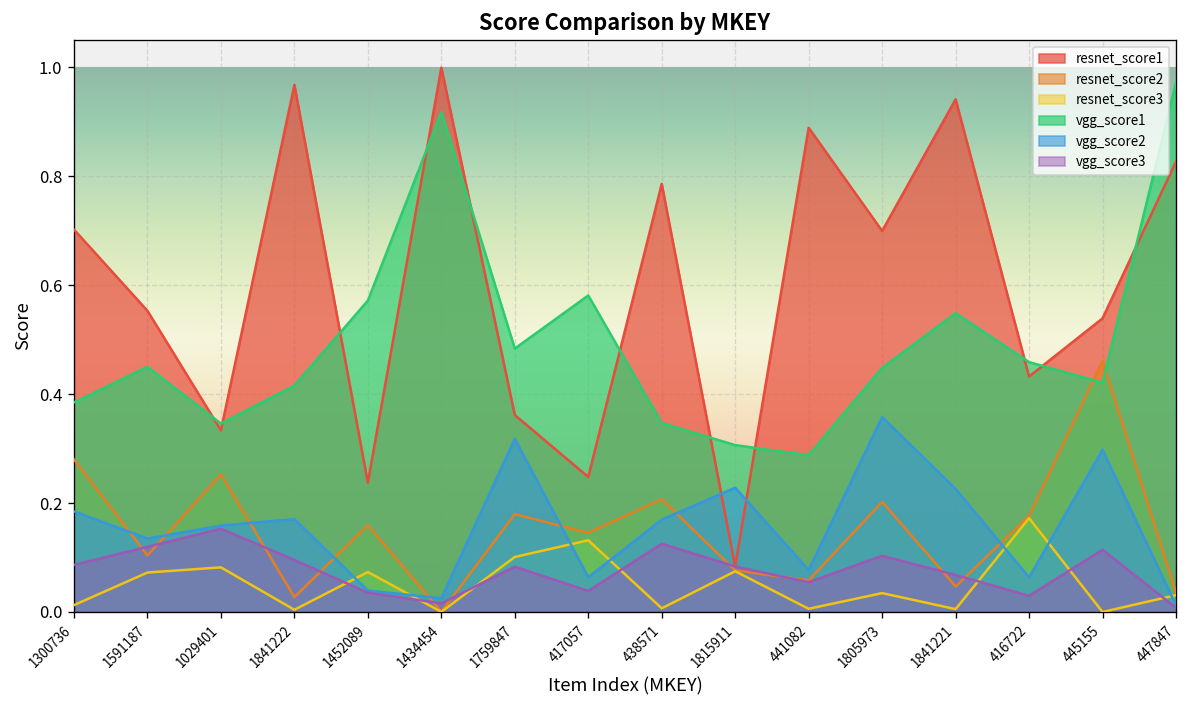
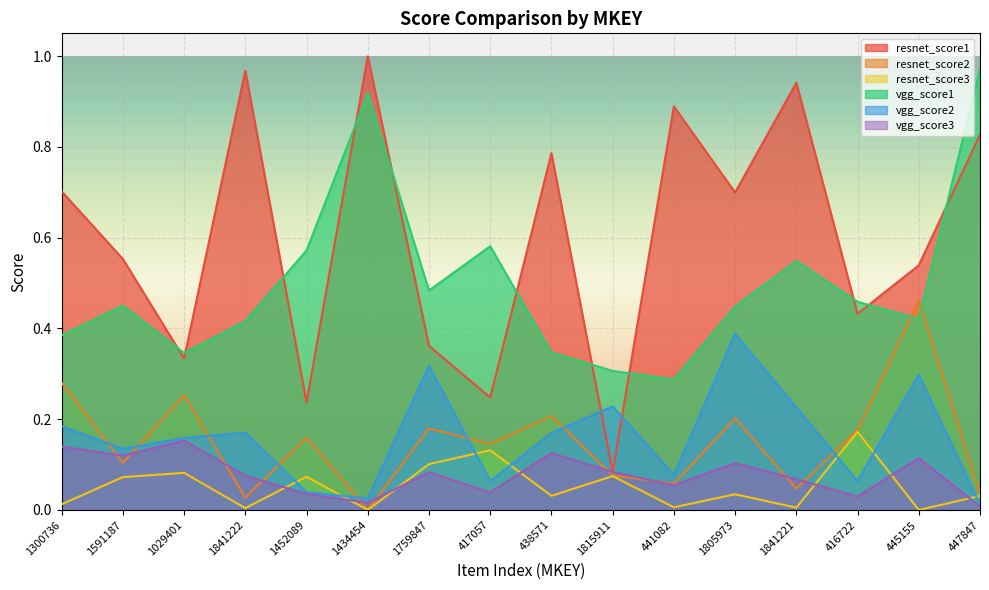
  {
    "resnet_score3": {
      "1300736": 0.01,
      "1591187": 0.07,
      "1029401": 0.08,
      "1841222": 0.00,
      "1452089": 0.07,
      "1759847": 0.10,
      "417057": 0.13,
-     "438571": 0.01,
+     "438571": 0.03,
      "441082": 0.01,
      "1805973": 0.03,
      "1841221": 0.01,
      "445155": 0.00
    },
    "vgg_score1": {
      "1300736": 0.38,
      "1591187": 0.45,
      "1029401": 0.35,
      "1841222": 0.42,
      "1452089": 0.57,
      "1434454": 0.92,
      "1759847": 0.48,
      "417057": 0.58,
      "438571": 0.35,
      "1815911": 0.31,
      "441082": 0.29,
      "1805973": 0.45,
      "1841221": 0.55,
      "416722": 0.46,
      "445155": 0.42,
      "447847": 0.97
    },
    "vgg_score2": {
      "1300736": 0.18,
      "1591187": 0.13,
      "1029401": 0.16,
      "1841222": 0.17,
      "1434454": 0.03,
      "1759847": 0.32,
      "417057": 0.06,
      "438571": 0.17,
      "1815911": 0.23,
      "441082": 0.08,
-     "1805973": 0.36,
+     "1805973": 0.39,
      "1841221": 0.23,
      "416722": 0.06,
      "445155": 0.30
    },
    "vgg_score3": {
-     "1300736": 0.09,
+     "1300736": 0.14,
      "1591187": 0.12,
      "1029401": 0.15,
-     "1841222": 0.10,
+     "1841222": 0.08,
      "1434454": 0.02,
      "1759847": 0.08,
      "417057": 0.04,
      "438571": 0.13,
      "1805973": 0.10,
      "1841221": 0.07,
      "416722": 0.03,
      "445155": 0.11
    }
  }
